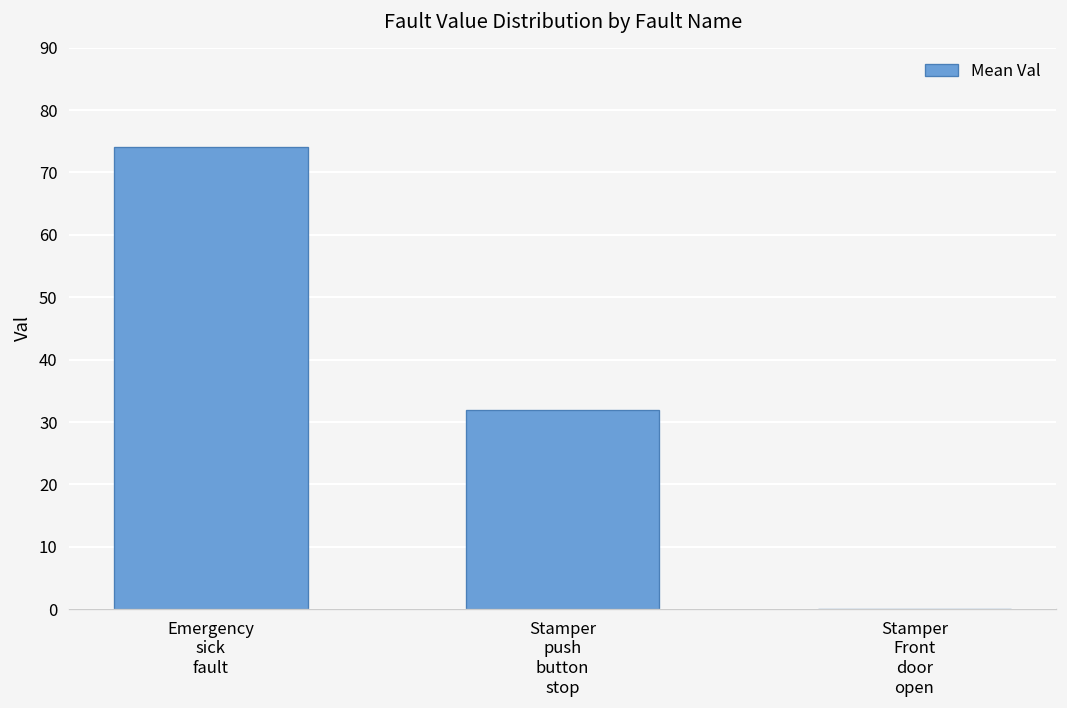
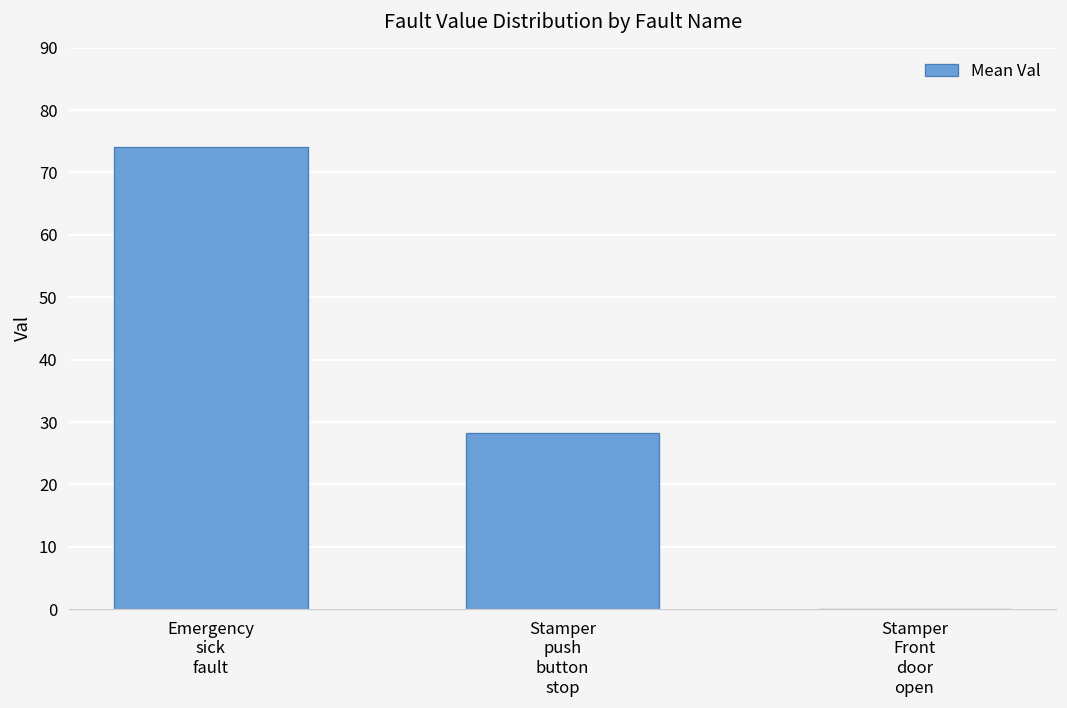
  {
    "Emergency sick fault": 74,
-   "Stamper push button stop": 32,
+   "Stamper push button stop": 28,
    "Stamper Front door open": 0
  }
